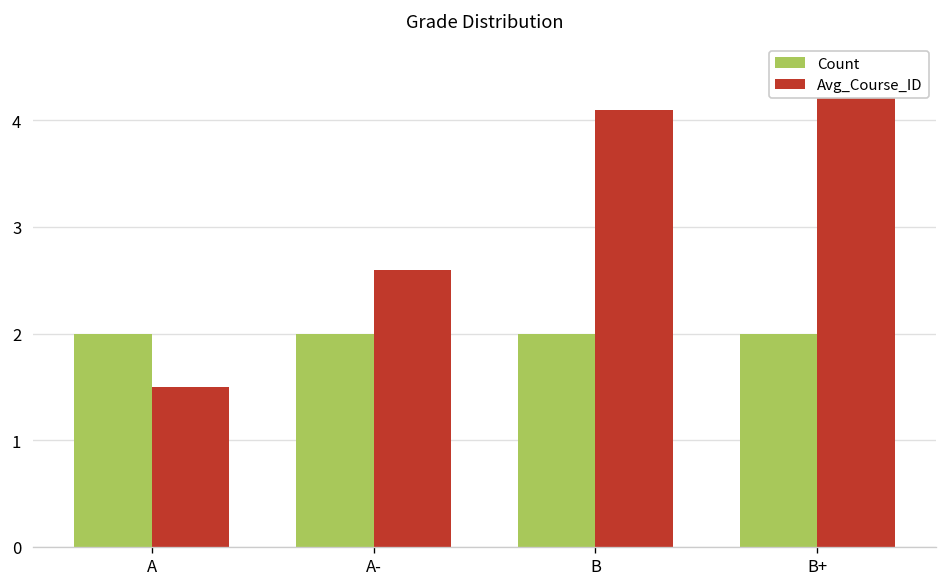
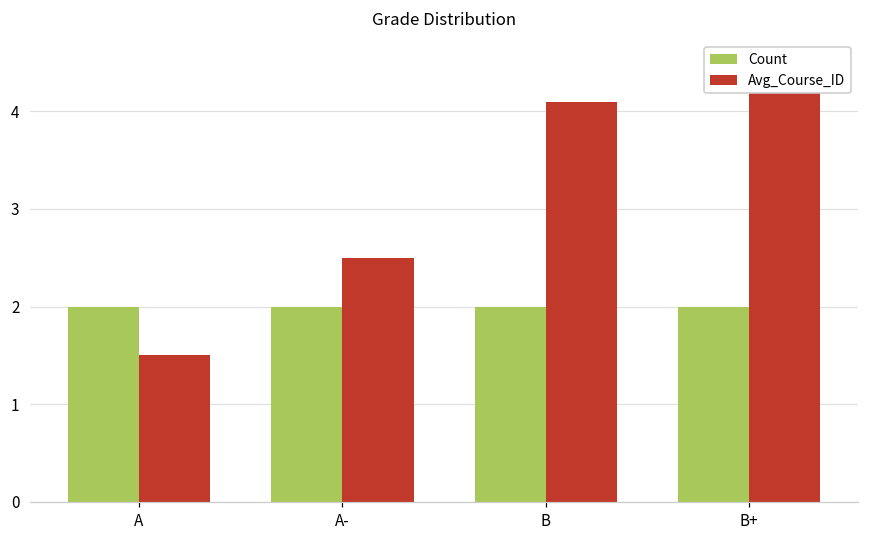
  {
    "Count": {
      "A": 2.0,
      "A-": 2.0,
      "B": 2.0,
      "B+": 2.0
    },
    "Avg_Course_ID": {
      "A": 1.5,
-     "A-": 2.6,
+     "A-": 2.5,
      "B": 4.1
    }
  }
